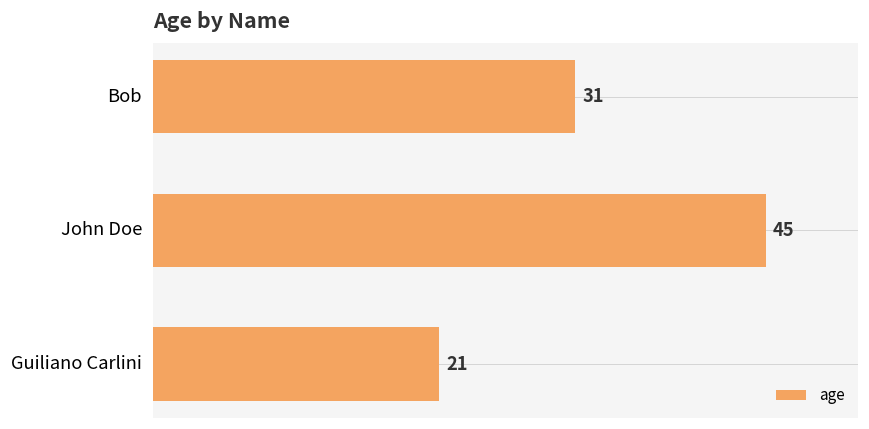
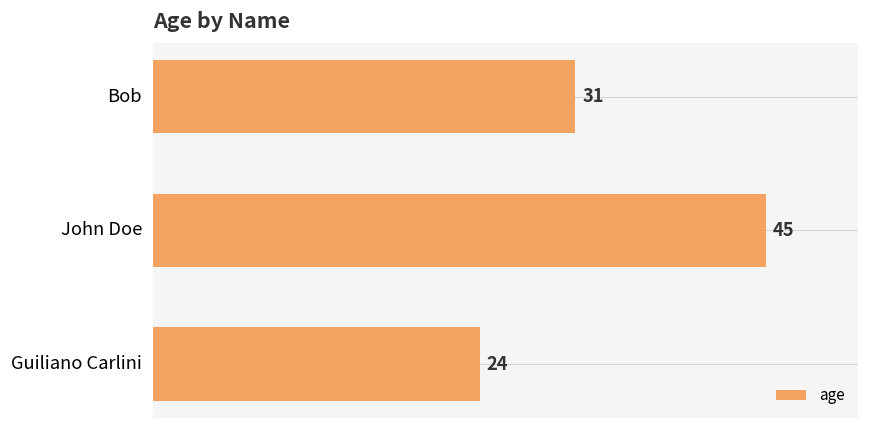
  {
    "Bob": 31,
    "John Doe": 45,
-   "Guiliano Carlini": 21
+   "Guiliano Carlini": 24
  }
